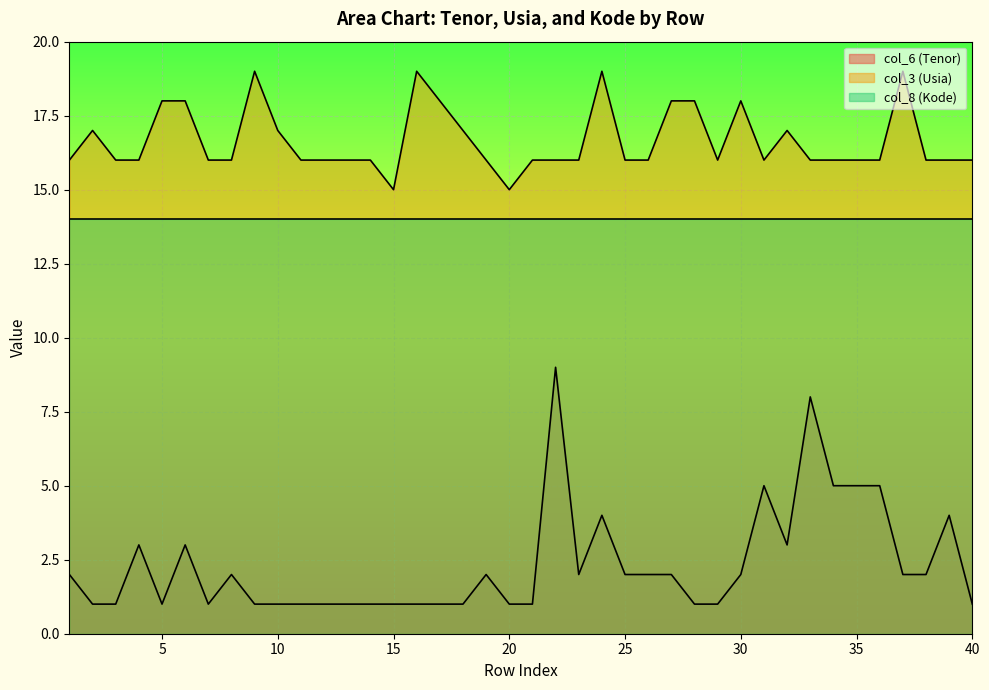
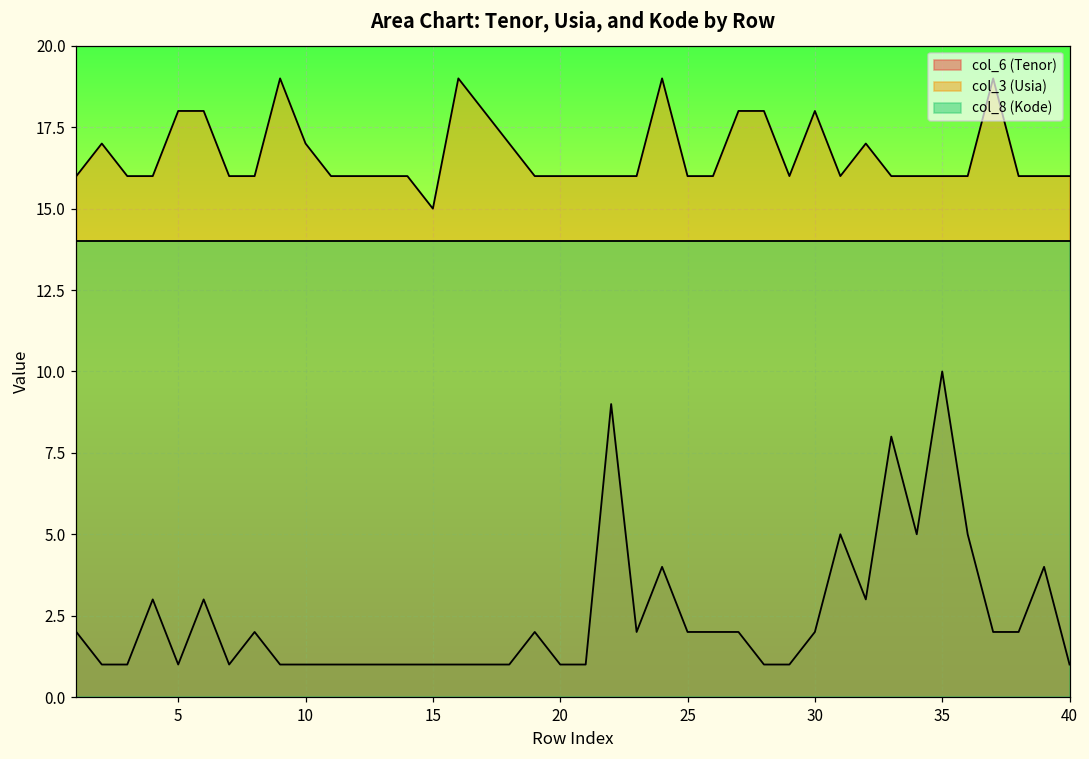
  {
    "col_6 (Tenor)": {
      "5": 1,
      "10": 1,
      "15": 1,
      "20": 1,
      "25": 2,
      "30": 2,
-     "35": 5,
+     "35": 10,
      "40": 1
    },
    "col_3 (Usia)": {
      "5": 18,
      "10": 17,
      "15": 15,
-     "20": 15,
+     "20": 16,
      "25": 16,
      "30": 18,
      "35": 16,
      "40": 16
    },
    "col_8 (Kode)": {
      "5": 14,
      "10": 14,
      "15": 14,
      "20": 14,
      "25": 14,
      "30": 14,
      "35": 14,
      "40": 14
    }
  }
